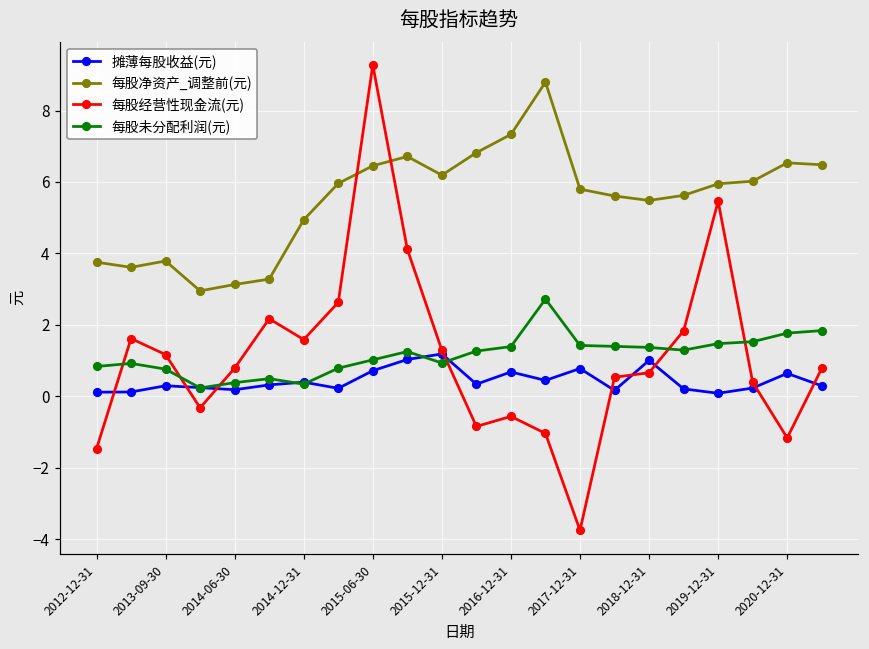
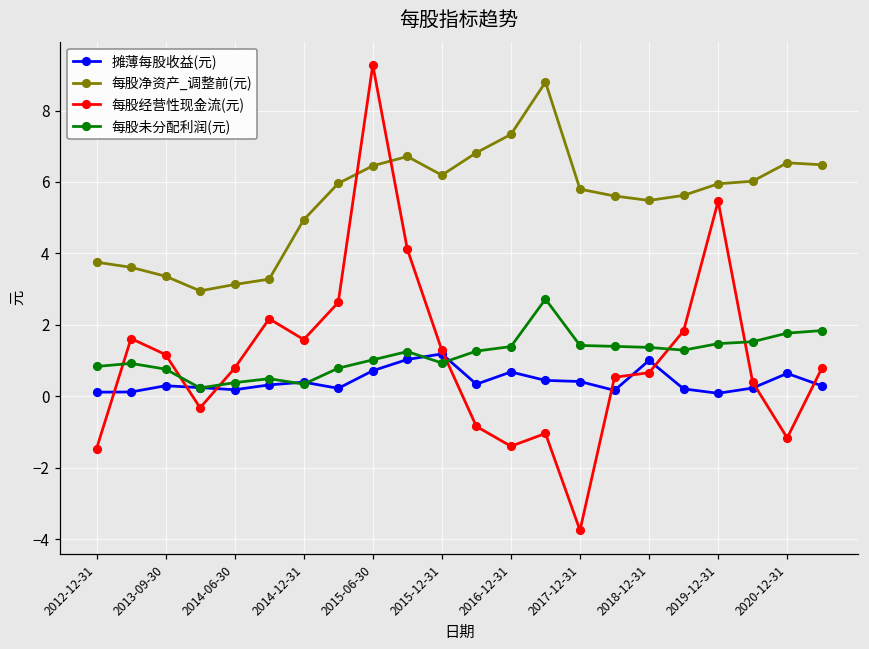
  {
    "摊薄每股收益(元)": {
      "2012-12-31": 0.1,
      "2013-09-30": 0.3,
      "2014-06-30": 0.2,
      "2015-06-30": 0.7,
      "2015-12-31": 1.2,
      "2016-12-31": 0.7,
-     "2017-12-31": 0.8,
+     "2017-12-31": 0.4,
      "2018-12-31": 1.0,
      "2019-12-31": 0.1,
      "2020-12-31": 0.6
    },
    "每股净资产_调整前(元)": {
      "2012-12-31": 3.8,
-     "2013-09-30": 3.8,
+     "2013-09-30": 3.4,
      "2014-06-30": 3.1,
      "2014-12-31": 4.9,
      "2015-06-30": 6.5,
      "2015-12-31": 6.2,
      "2016-12-31": 7.3,
      "2017-12-31": 5.8,
      "2018-12-31": 5.5,
      "2019-12-31": 5.9,
      "2020-12-31": 6.5
    },
    "每股经营性现金流(元)": {
      "2012-12-31": -1.5,
      "2013-09-30": 1.2,
      "2014-06-30": 0.8,
      "2014-12-31": 1.6,
      "2015-06-30": 9.3,
      "2015-12-31": 1.3,
-     "2016-12-31": -0.6,
+     "2016-12-31": -1.4,
      "2017-12-31": -3.8,
      "2018-12-31": 0.7,
      "2019-12-31": 5.5,
      "2020-12-31": -1.2
    },
    "每股未分配利润(元)": {
      "2012-12-31": 0.8,
      "2013-09-30": 0.8,
      "2014-06-30": 0.4,
      "2015-06-30": 1.0,
      "2015-12-31": 0.9,
      "2016-12-31": 1.4,
      "2017-12-31": 1.4,
      "2018-12-31": 1.4,
      "2019-12-31": 1.5,
      "2020-12-31": 1.8
    }
  }
